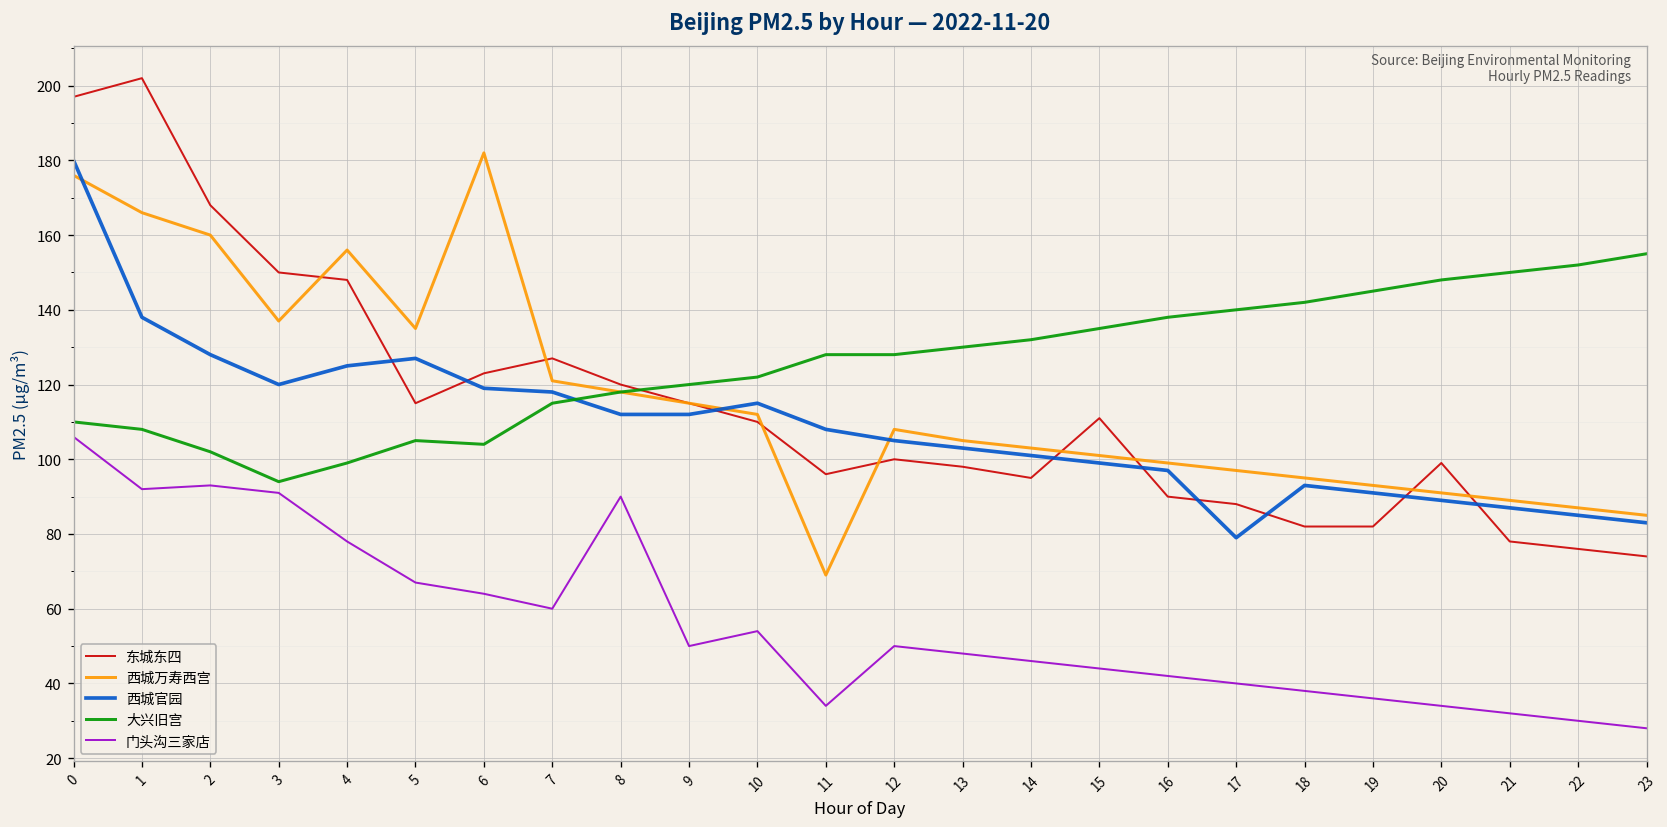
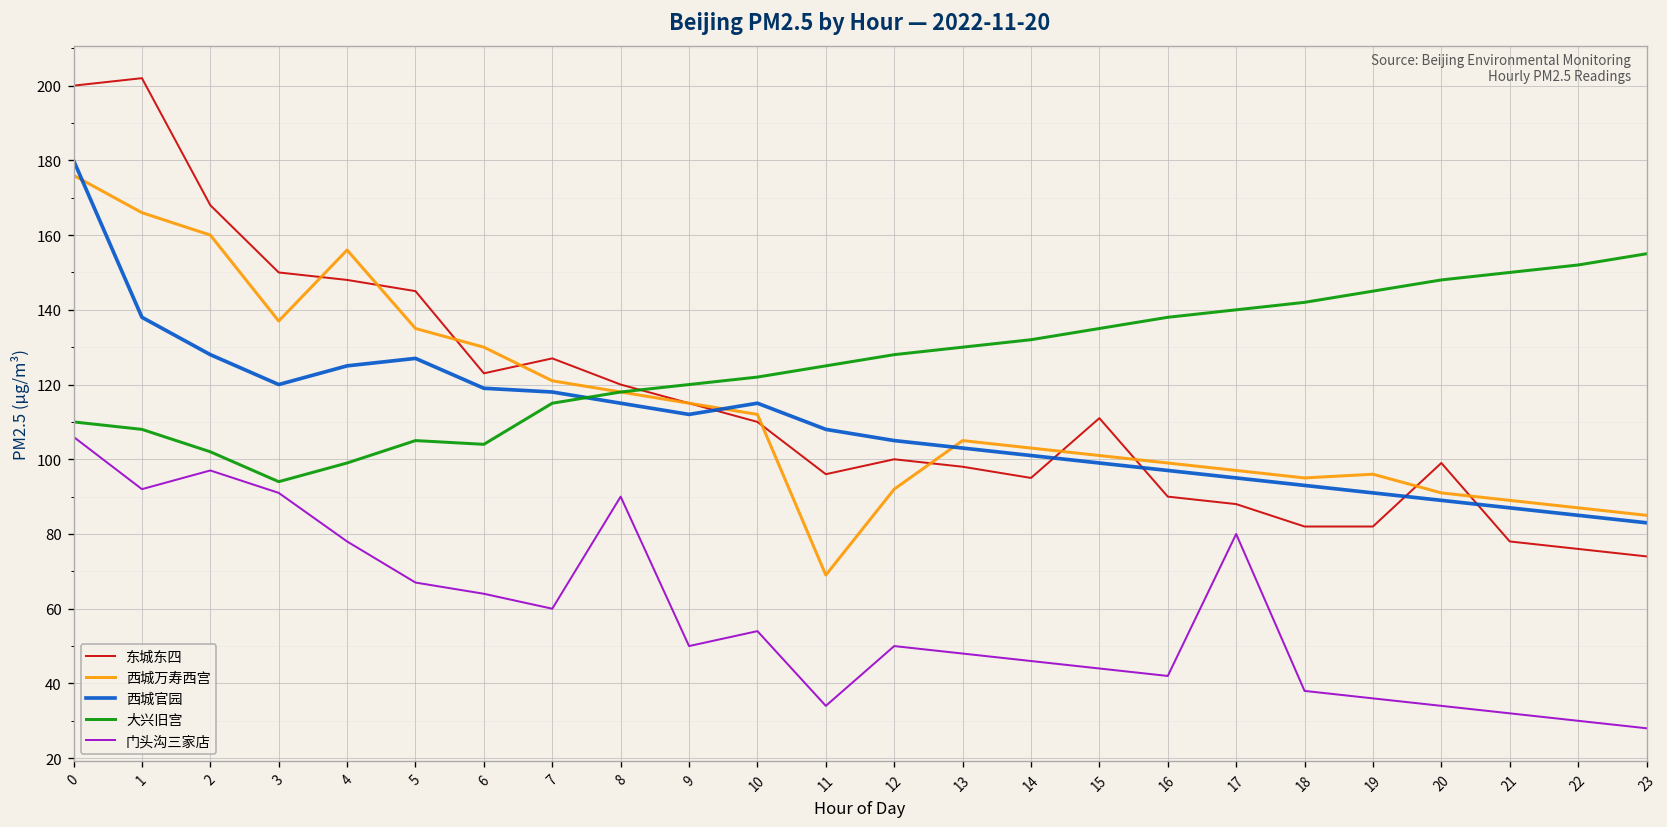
  {
    "东城东四": {
-     "0": 197,
+     "0": 200,
      "1": 202,
      "2": 168,
      "3": 150,
      "4": 148,
-     "5": 115,
+     "5": 145,
      "6": 123,
      "7": 127,
      "8": 120,
      "10": 110,
      "11": 96,
      "12": 100,
      "13": 98,
      "14": 95,
      "15": 111,
      "16": 90,
      "17": 88,
      "18": 82,
      "19": 82,
      "20": 99,
      "21": 78,
      "22": 76,
      "23": 74
    },
    "西城万寿西宫": {
      "0": 176,
      "1": 166,
      "2": 160,
      "3": 137,
      "4": 156,
      "5": 135,
-     "6": 182,
+     "6": 130,
      "7": 121,
      "10": 112,
      "11": 69,
-     "12": 108,
+     "12": 92,
      "13": 105,
      "14": 103,
      "15": 101,
      "16": 99,
      "17": 97,
      "18": 95,
-     "19": 93,
+     "19": 96,
      "20": 91,
      "21": 89,
      "22": 87,
      "23": 85
    },
    "西城官园": {
      "0": 180,
      "1": 138,
      "2": 128,
      "3": 120,
      "4": 125,
      "5": 127,
      "6": 119,
      "7": 118,
-     "8": 112,
+     "8": 115,
      "9": 112,
      "10": 115,
      "11": 108,
      "12": 105,
      "13": 103,
      "14": 101,
      "15": 99,
      "16": 97,
-     "17": 79,
+     "17": 95,
      "18": 93,
      "19": 91,
      "20": 89,
      "21": 87,
      "22": 85,
      "23": 83
    },
    "大兴旧宫": {
      "0": 110,
      "1": 108,
      "2": 102,
      "3": 94,
      "4": 99,
      "5": 105,
      "6": 104,
      "7": 115,
      "9": 120,
      "10": 122,
-     "11": 128,
+     "11": 125,
      "12": 128,
      "13": 130,
      "14": 132,
      "15": 135,
      "16": 138,
      "17": 140,
      "18": 142,
      "19": 145,
      "20": 148,
      "21": 150,
      "22": 152,
      "23": 155
    },
    "门头沟三家店": {
      "0": 106,
      "1": 92,
-     "2": 93,
+     "2": 97,
      "3": 91,
      "4": 78,
      "5": 67,
      "6": 64,
      "7": 60,
      "8": 90,
      "9": 50,
      "10": 54,
      "11": 34,
      "12": 50,
      "13": 48,
      "14": 46,
      "15": 44,
      "16": 42,
-     "17": 40,
+     "17": 80,
      "18": 38,
      "19": 36,
      "20": 34,
      "21": 32,
      "22": 30,
      "23": 28
    }
  }
